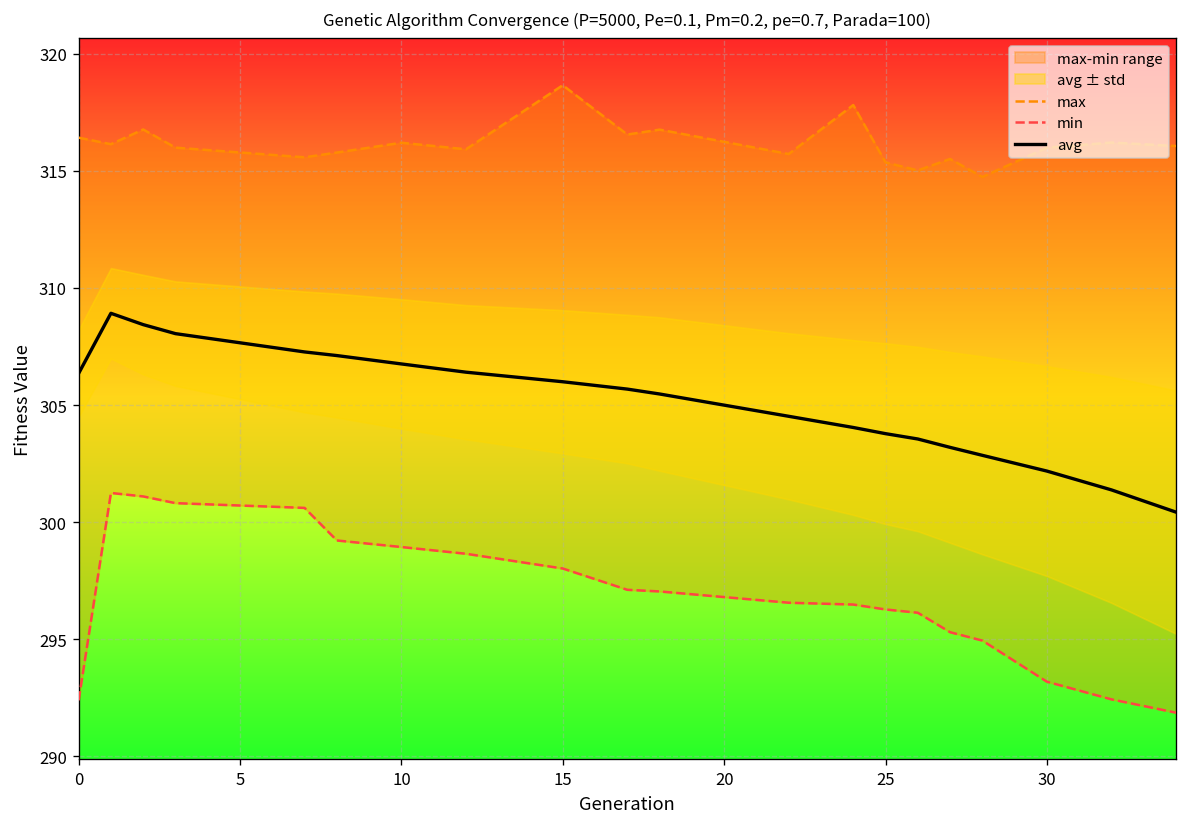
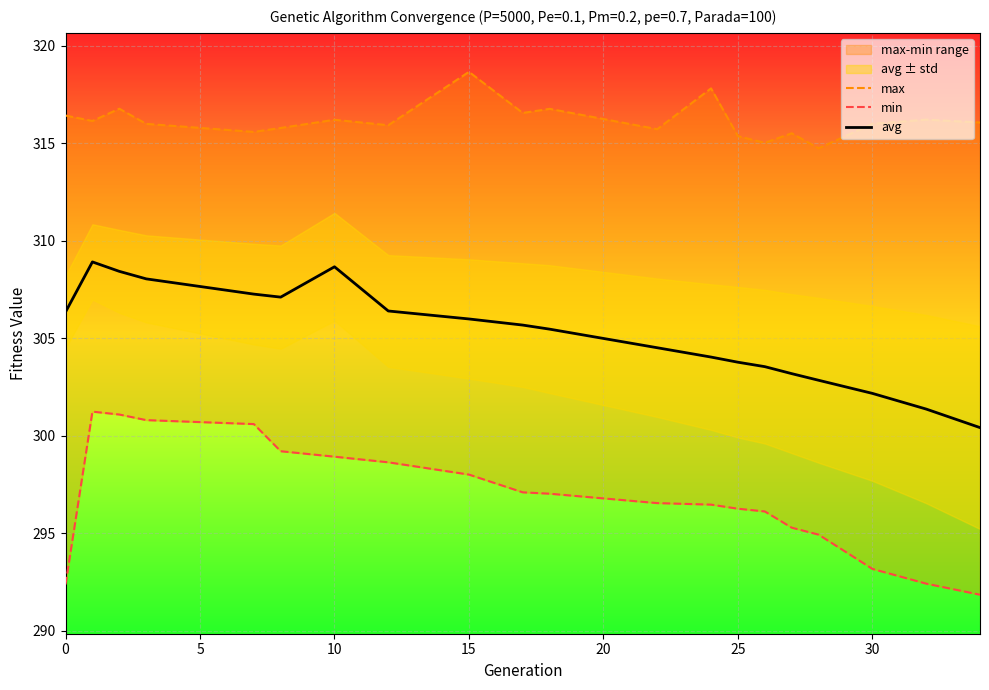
  {
    "min": {
      "0": 292.4,
      "10": 298.9,
      "15": 298.0,
      "25": 296.3,
      "30": 293.2
    },
    "avg": {
      "0": 306.4,
-     "10": 306.8,
+     "10": 308.7,
      "15": 306.0,
      "25": 303.8,
      "30": 302.2
    }
  }
